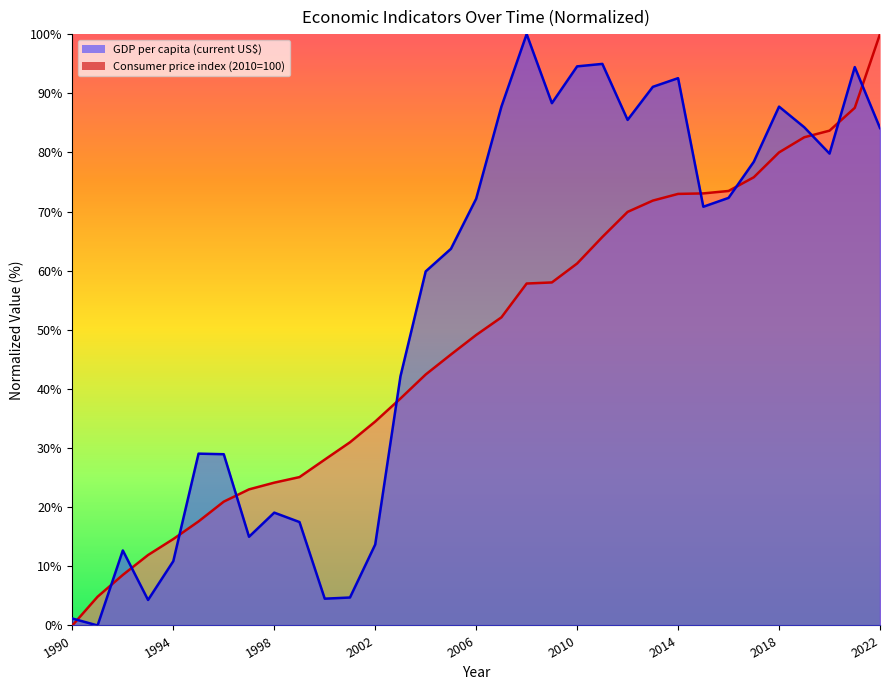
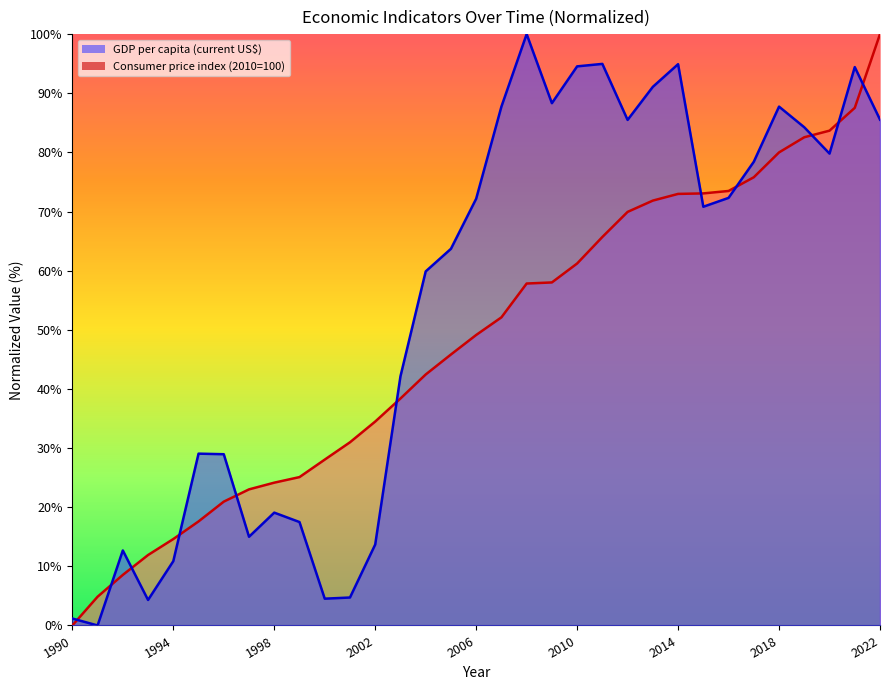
  {
    "GDP per capita (current US$)": {
      "1990": "1%",
      "1994": "11%",
      "1998": "19%",
      "2002": "14%",
      "2006": "72%",
      "2010": "95%",
-     "2014": "93%",
+     "2014": "95%",
      "2018": "88%",
-     "2022": "84%"
+     "2022": "86%"
    }
  }
